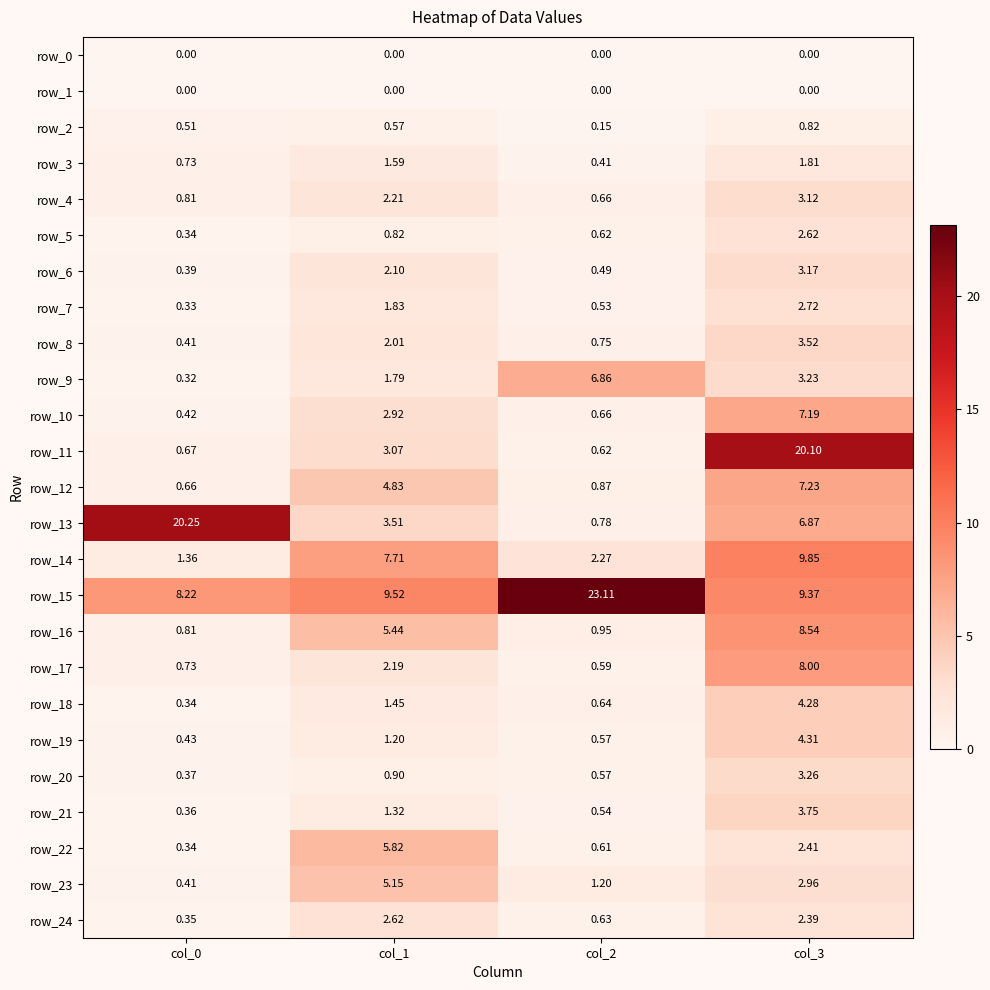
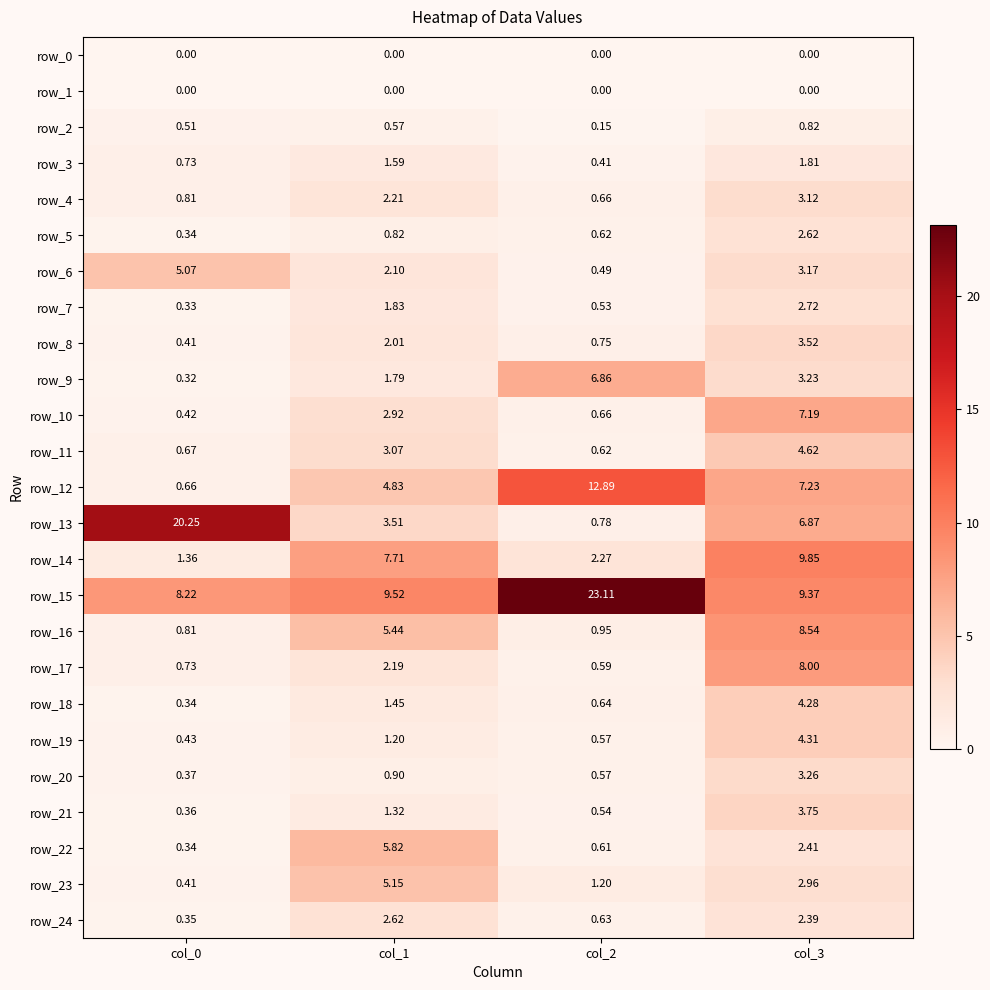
  {
    "row_0": {
      "col_0": 0.00,
      "col_1": 0.00,
      "col_2": 0.00,
      "col_3": 0.00
    },
    "row_1": {
      "col_0": 0.00,
      "col_1": 0.00,
      "col_2": 0.00,
      "col_3": 0.00
    },
    "row_2": {
      "col_0": 0.51,
      "col_1": 0.57,
      "col_2": 0.15,
      "col_3": 0.82
    },
    "row_3": {
      "col_0": 0.73,
      "col_1": 1.59,
      "col_2": 0.41,
      "col_3": 1.81
    },
    "row_4": {
      "col_0": 0.81,
      "col_1": 2.21,
      "col_2": 0.66,
      "col_3": 3.12
    },
    "row_5": {
      "col_0": 0.34,
      "col_1": 0.82,
      "col_2": 0.62,
      "col_3": 2.62
    },
    "row_6": {
-     "col_0": 0.39,
+     "col_0": 5.07,
      "col_1": 2.10,
      "col_2": 0.49,
      "col_3": 3.17
    },
    "row_7": {
      "col_0": 0.33,
      "col_1": 1.83,
      "col_2": 0.53,
      "col_3": 2.72
    },
    "row_8": {
      "col_0": 0.41,
      "col_1": 2.01,
      "col_2": 0.75,
      "col_3": 3.52
    },
    "row_9": {
      "col_0": 0.32,
      "col_1": 1.79,
      "col_2": 6.86,
      "col_3": 3.23
    },
    "row_10": {
      "col_0": 0.42,
      "col_1": 2.92,
      "col_2": 0.66,
      "col_3": 7.19
    },
    "row_11": {
      "col_0": 0.67,
      "col_1": 3.07,
      "col_2": 0.62,
-     "col_3": 20.10
+     "col_3": 4.62
    },
    "row_12": {
      "col_0": 0.66,
      "col_1": 4.83,
-     "col_2": 0.87,
+     "col_2": 12.89,
      "col_3": 7.23
    },
    "row_13": {
      "col_0": 20.25,
      "col_1": 3.51,
      "col_2": 0.78,
      "col_3": 6.87
    },
    "row_14": {
      "col_0": 1.36,
      "col_1": 7.71,
      "col_2": 2.27,
      "col_3": 9.85
    },
    "row_15": {
      "col_0": 8.22,
      "col_1": 9.52,
      "col_2": 23.11,
      "col_3": 9.37
    },
    "row_16": {
      "col_0": 0.81,
      "col_1": 5.44,
      "col_2": 0.95,
      "col_3": 8.54
    },
    "row_17": {
      "col_0": 0.73,
      "col_1": 2.19,
      "col_2": 0.59,
      "col_3": 8.00
    },
    "row_18": {
      "col_0": 0.34,
      "col_1": 1.45,
      "col_2": 0.64,
      "col_3": 4.28
    },
    "row_19": {
      "col_0": 0.43,
      "col_1": 1.20,
      "col_2": 0.57,
      "col_3": 4.31
    },
    "row_20": {
      "col_0": 0.37,
      "col_1": 0.90,
      "col_2": 0.57,
      "col_3": 3.26
    },
    "row_21": {
      "col_0": 0.36,
      "col_1": 1.32,
      "col_2": 0.54,
      "col_3": 3.75
    },
    "row_22": {
      "col_0": 0.34,
      "col_1": 5.82,
      "col_2": 0.61,
      "col_3": 2.41
    },
    "row_23": {
      "col_0": 0.41,
      "col_1": 5.15,
      "col_2": 1.20,
      "col_3": 2.96
    },
    "row_24": {
      "col_0": 0.35,
      "col_1": 2.62,
      "col_2": 0.63,
      "col_3": 2.39
    }
  }
